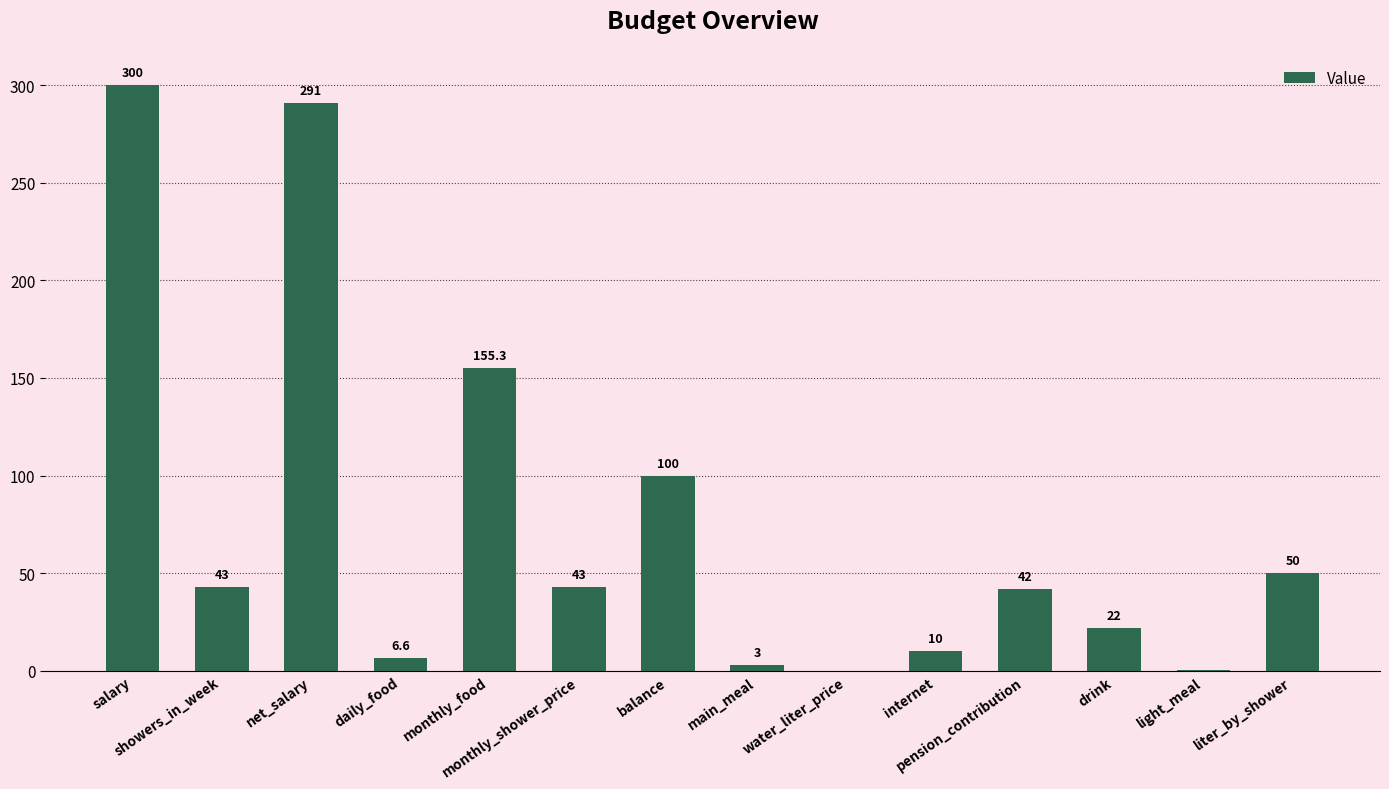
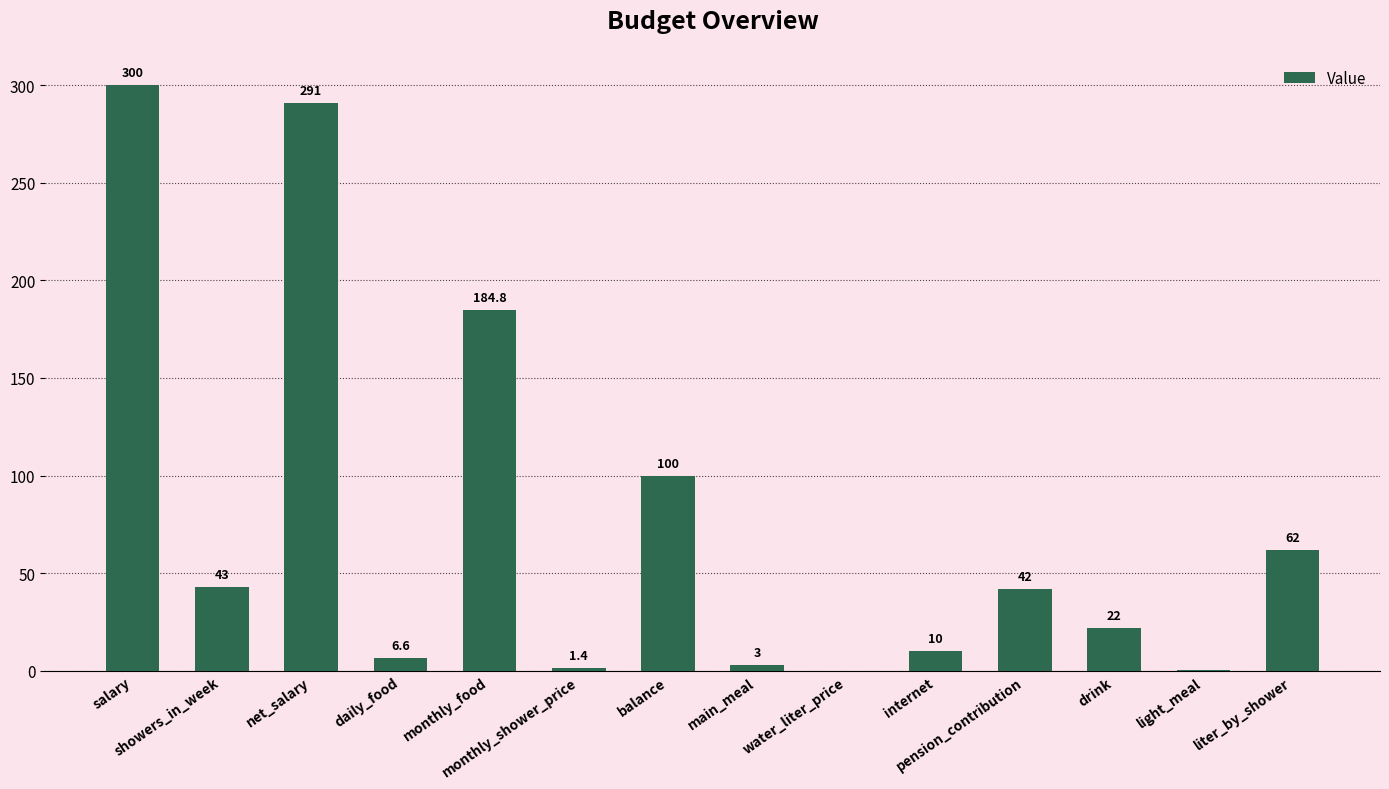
  {
    "salary": 300,
    "showers_in_week": 43,
    "net_salary": 291,
    "daily_food": 6.6,
-   "monthly_food": 155.3,
-   "monthly_shower_price": 43,
+   "monthly_food": 184.8,
+   "monthly_shower_price": 1.4,
    "balance": 100,
    "main_meal": 3,
    "internet": 10,
    "pension_contribution": 42,
    "drink": 22,
-   "liter_by_shower": 50
+   "liter_by_shower": 62
  }
